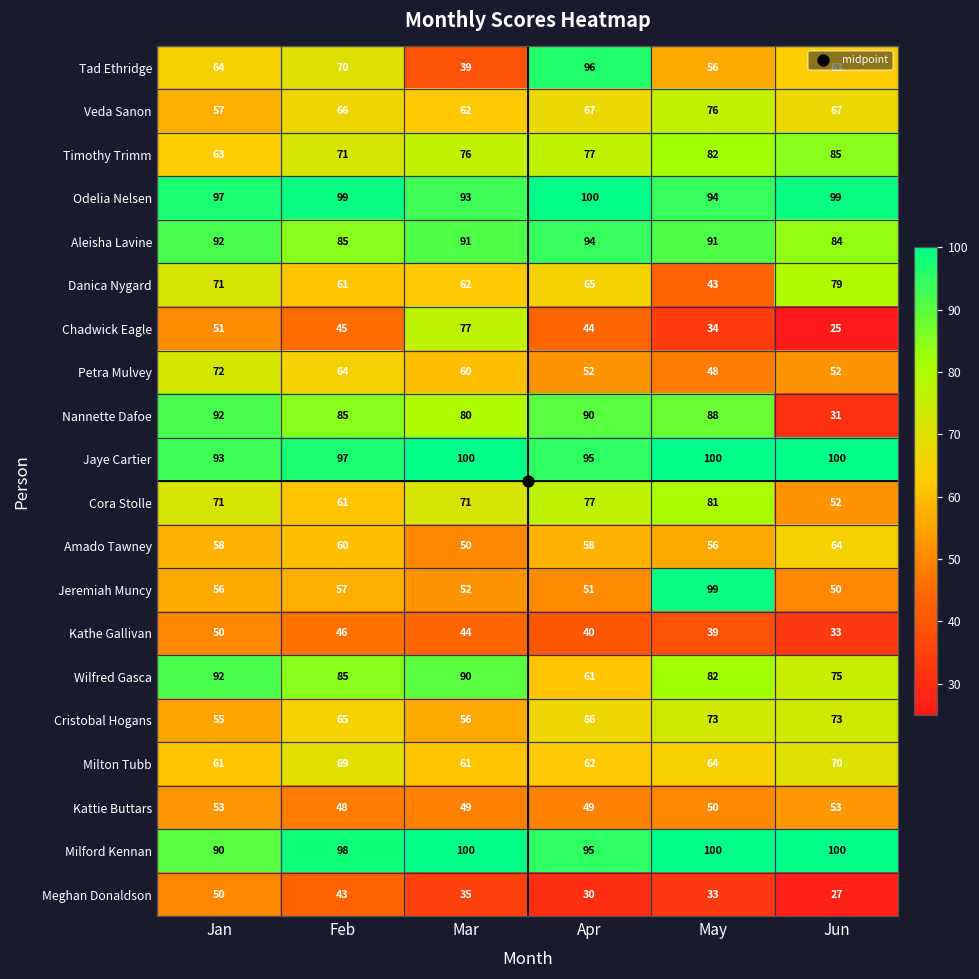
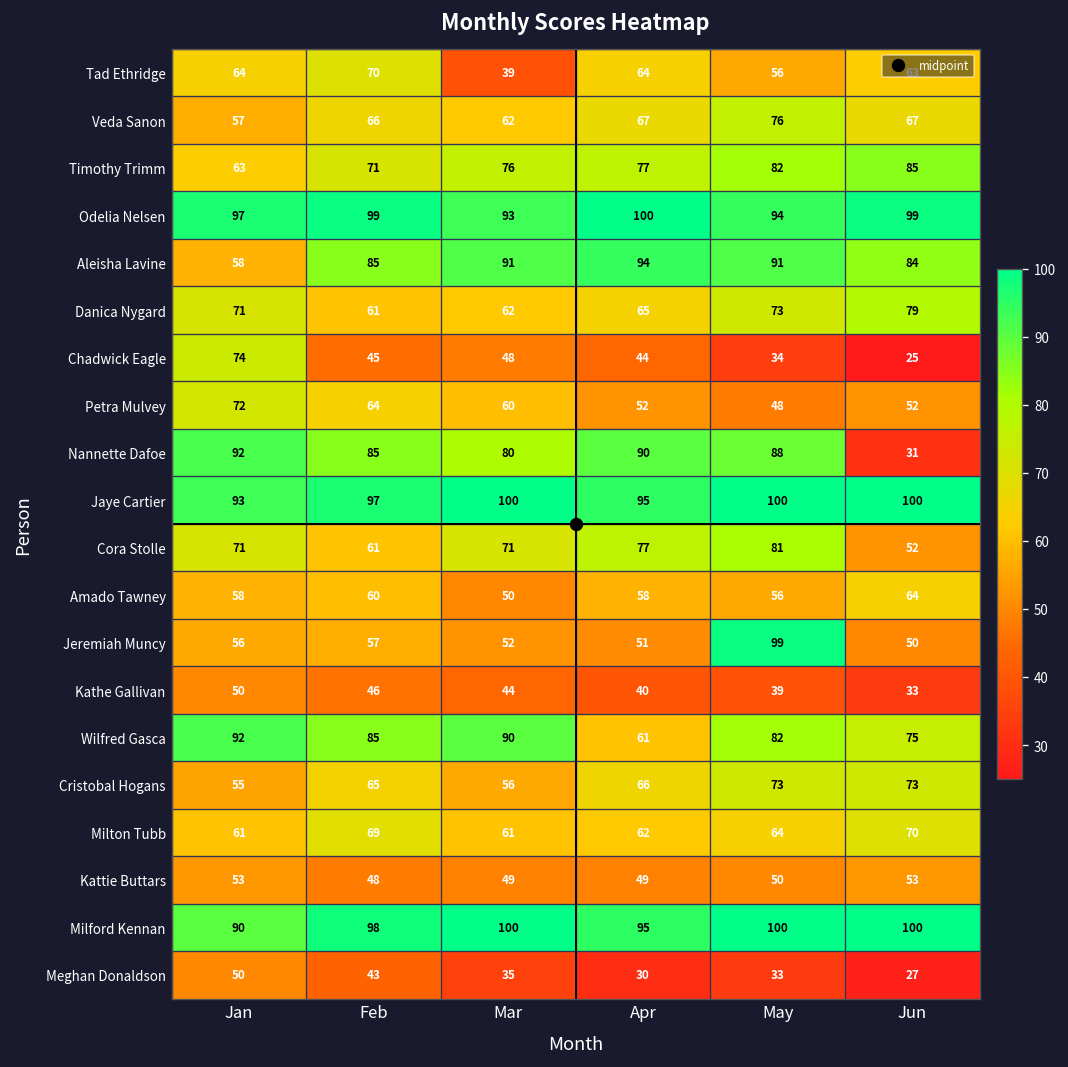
  {
    "Tad Ethridge": {
      "Jan": 64,
      "Feb": 70,
      "Mar": 39,
-     "Apr": 96,
+     "Apr": 64,
      "May": 56
    },
    "Veda Sanon": {
      "Jan": 57,
      "Feb": 66,
      "Mar": 62,
      "Apr": 67,
      "May": 76,
      "Jun": 67
    },
    "Timothy Trimm": {
      "Jan": 63,
      "Feb": 71,
      "Mar": 76,
      "Apr": 77,
      "May": 82,
      "Jun": 85
    },
    "Odelia Nelsen": {
      "Jan": 97,
      "Feb": 99,
      "Mar": 93,
      "Apr": 100,
      "May": 94,
      "Jun": 99
    },
    "Aleisha Lavine": {
-     "Jan": 92,
+     "Jan": 58,
      "Feb": 85,
      "Mar": 91,
      "Apr": 94,
      "May": 91,
      "Jun": 84
    },
    "Danica Nygard": {
      "Jan": 71,
      "Feb": 61,
      "Mar": 62,
      "Apr": 65,
-     "May": 43,
+     "May": 73,
      "Jun": 79
    },
    "Chadwick Eagle": {
-     "Jan": 51,
+     "Jan": 74,
      "Feb": 45,
-     "Mar": 77,
+     "Mar": 48,
      "Apr": 44,
      "May": 34,
      "Jun": 25
    },
    "Petra Mulvey": {
      "Jan": 72,
      "Feb": 64,
      "Mar": 60,
      "Apr": 52,
      "May": 48,
      "Jun": 52
    },
    "Nannette Dafoe": {
      "Jan": 92,
      "Feb": 85,
      "Mar": 80,
      "Apr": 90,
      "May": 88,
      "Jun": 31
    },
    "Jaye Cartier": {
      "Jan": 93,
      "Feb": 97,
      "Mar": 100,
      "Apr": 95,
      "May": 100,
      "Jun": 100
    },
    "Cora Stolle": {
      "Jan": 71,
      "Feb": 61,
      "Mar": 71,
      "Apr": 77,
      "May": 81,
      "Jun": 52
    },
    "Amado Tawney": {
      "Jan": 58,
      "Feb": 60,
      "Mar": 50,
      "Apr": 58,
      "May": 56,
      "Jun": 64
    },
    "Jeremiah Muncy": {
      "Jan": 56,
      "Feb": 57,
      "Mar": 52,
      "Apr": 51,
      "May": 99,
      "Jun": 50
    },
    "Kathe Gallivan": {
      "Jan": 50,
      "Feb": 46,
      "Mar": 44,
      "Apr": 40,
      "May": 39,
      "Jun": 33
    },
    "Wilfred Gasca": {
      "Jan": 92,
      "Feb": 85,
      "Mar": 90,
      "Apr": 61,
      "May": 82,
      "Jun": 75
    },
    "Cristobal Hogans": {
      "Jan": 55,
      "Feb": 65,
      "Mar": 56,
      "Apr": 66,
      "May": 73,
      "Jun": 73
    },
    "Milton Tubb": {
      "Jan": 61,
      "Feb": 69,
      "Mar": 61,
      "Apr": 62,
      "May": 64,
      "Jun": 70
    },
    "Kattie Buttars": {
      "Jan": 53,
      "Feb": 48,
      "Mar": 49,
      "Apr": 49,
      "May": 50,
      "Jun": 53
    },
    "Milford Kennan": {
      "Jan": 90,
      "Feb": 98,
      "Mar": 100,
      "Apr": 95,
      "May": 100,
      "Jun": 100
    },
    "Meghan Donaldson": {
      "Jan": 50,
      "Feb": 43,
      "Mar": 35,
      "Apr": 30,
      "May": 33,
      "Jun": 27
    }
  }
